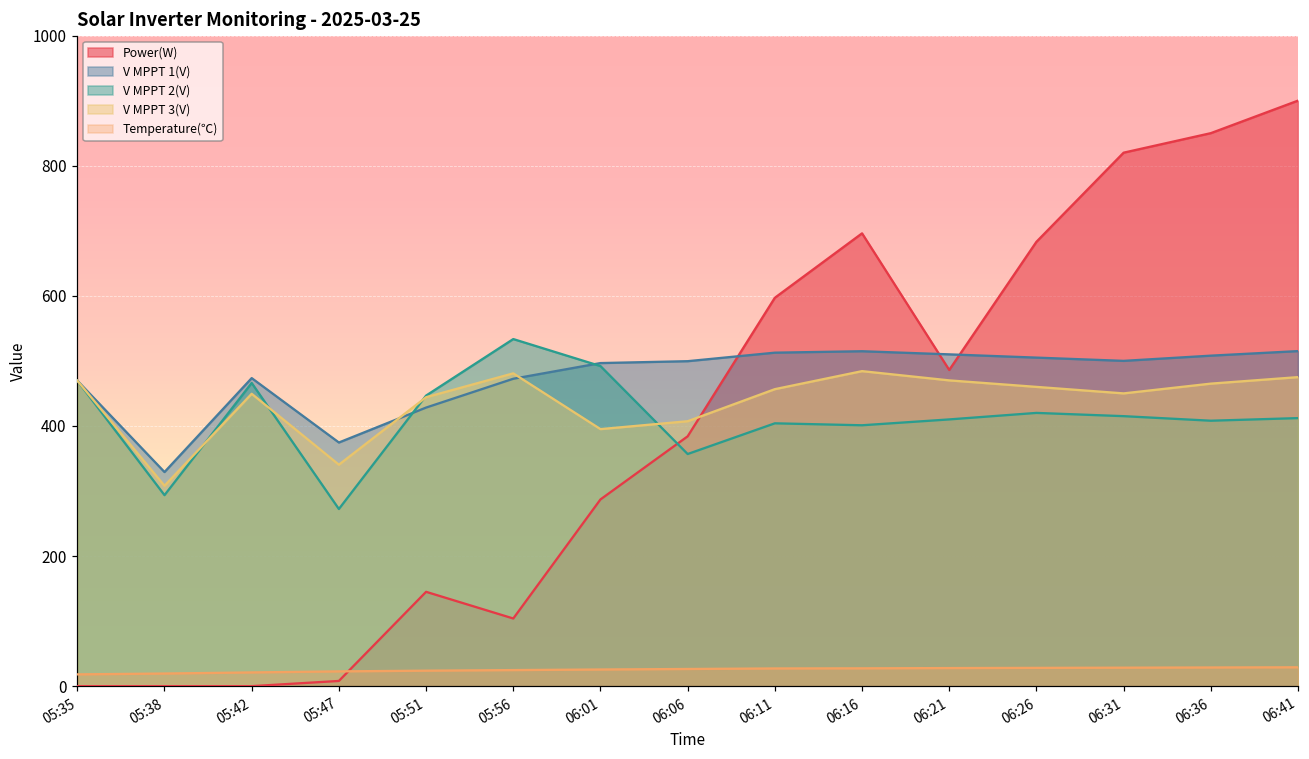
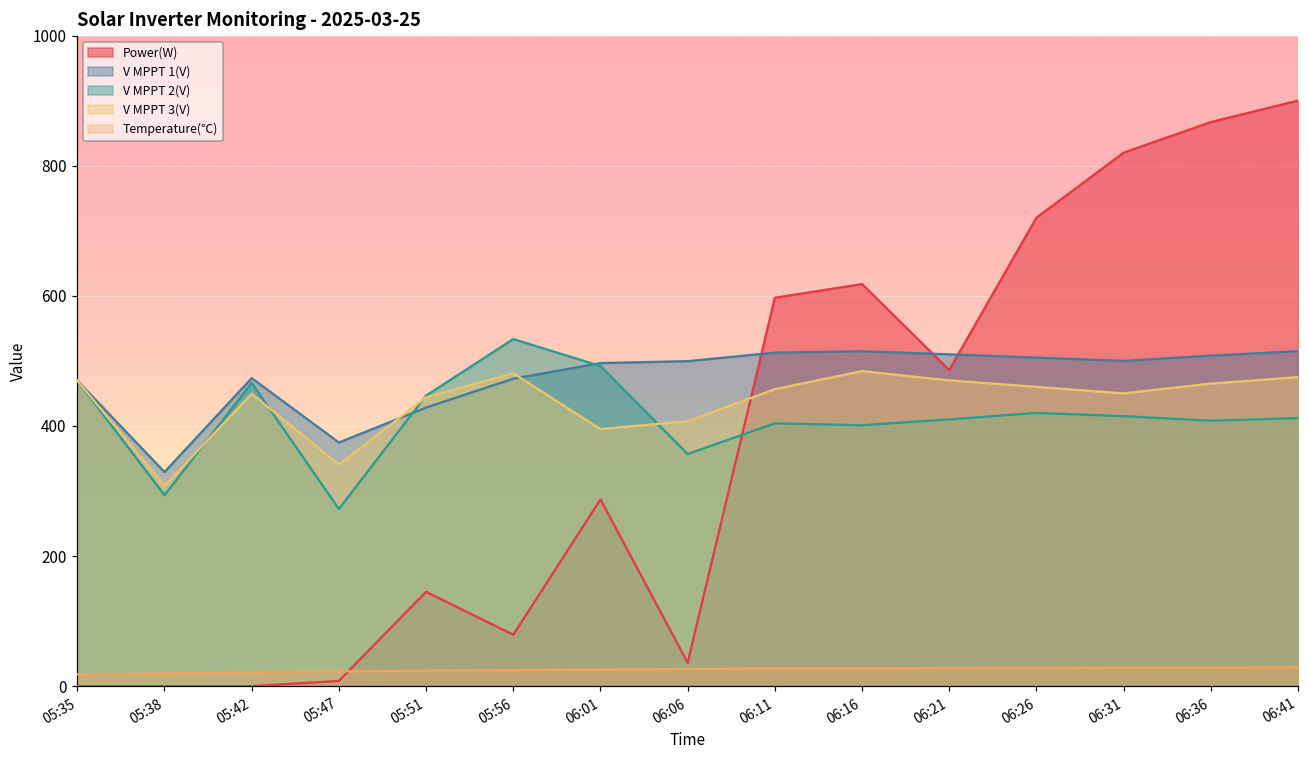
  {
    "Power(W)": {
      "05:35": 0,
      "05:38": 0,
      "05:42": 0,
      "05:47": 10,
      "05:51": 150,
-     "05:56": 100,
+     "05:56": 80,
      "06:01": 290,
-     "06:06": 380,
+     "06:06": 40,
      "06:11": 600,
-     "06:16": 700,
+     "06:16": 620,
      "06:21": 490,
-     "06:26": 680,
+     "06:26": 720,
      "06:31": 820,
-     "06:36": 850,
+     "06:36": 870,
      "06:41": 900
    }
  }
